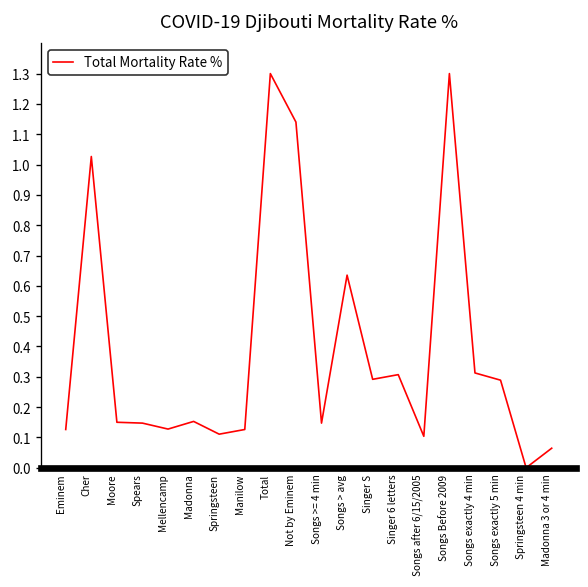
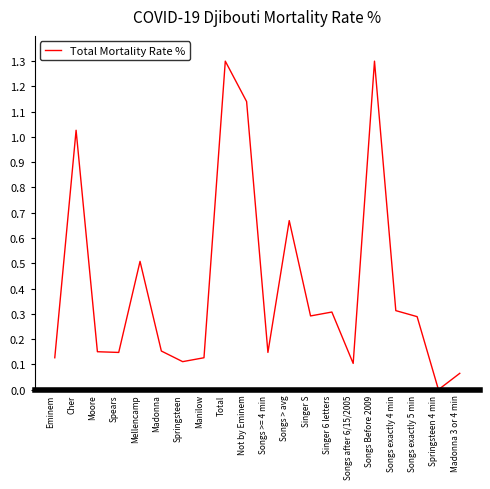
  {
    "Eminem": 0.13,
    "Cher": 1.03,
    "Moore": 0.15,
    "Spears": 0.15,
-   "Mellencamp": 0.13,
+   "Mellencamp": 0.51,
    "Madonna": 0.15,
    "Springsteen": 0.11,
    "Manilow": 0.13,
    "Total": 1.30,
    "Not by Eminem": 1.14,
    "Songs >= 4 min": 0.15,
-   "Songs > avg": 0.64,
+   "Songs > avg": 0.67,
    "Singer S": 0.29,
    "Singer 6 letters": 0.31,
    "Songs after 6/15/2005": 0.10,
    "Songs Before 2009": 1.30,
    "Songs exactly 4 min": 0.31,
    "Songs exactly 5 min": 0.29,
    "Springsteen 4 min": 0.00,
    "Madonna 3 or 4 min": 0.06
  }
